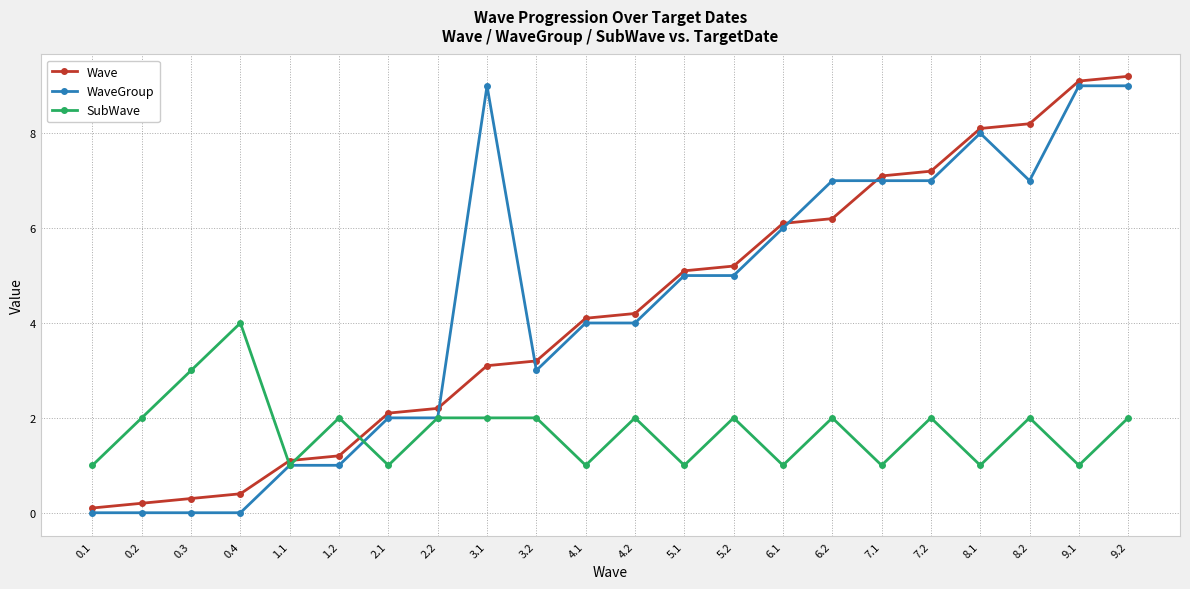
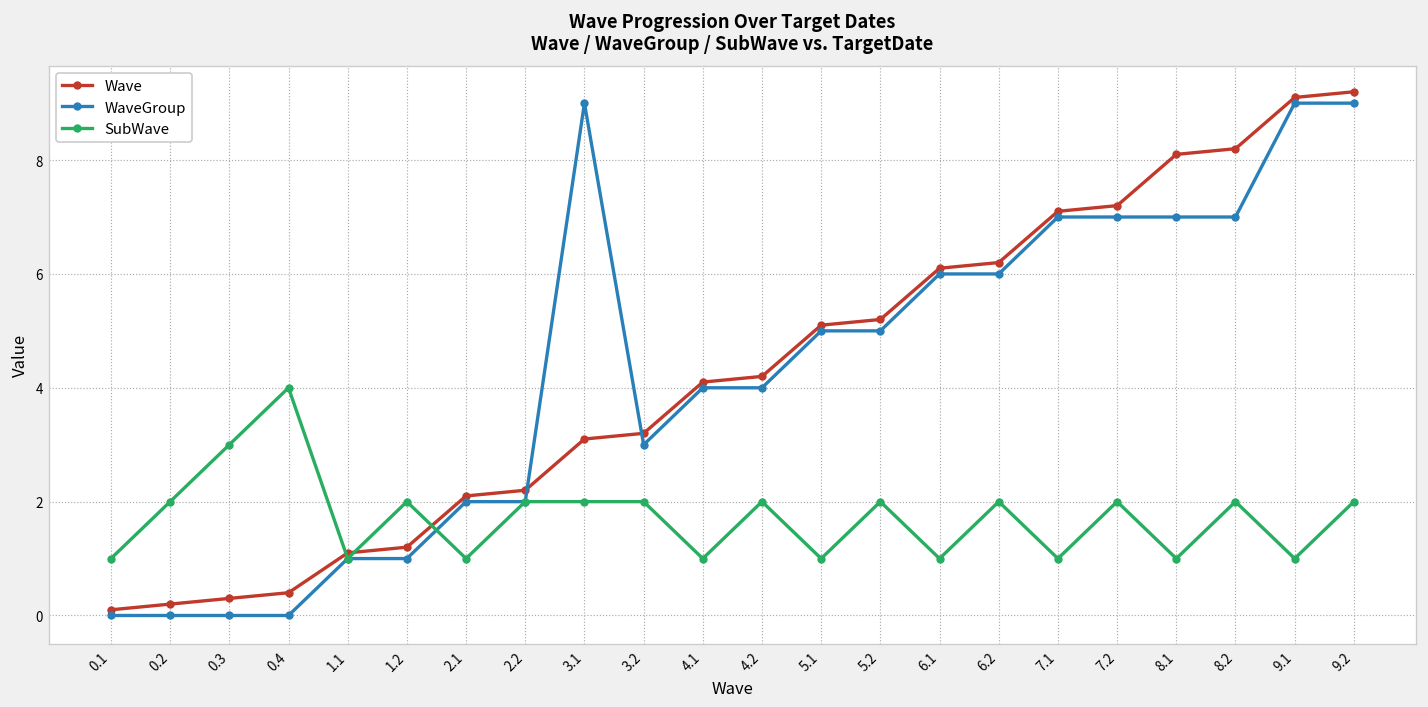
  {
    "Wave": {
      "0.1": 0.1,
      "0.2": 0.2,
      "0.3": 0.3,
      "0.4": 0.4,
      "1.1": 1.1,
      "1.2": 1.2,
      "2.1": 2.1,
      "2.2": 2.2,
      "3.1": 3.1,
      "3.2": 3.2,
      "4.1": 4.1,
      "4.2": 4.2,
      "5.1": 5.1,
      "5.2": 5.2,
      "6.1": 6.1,
      "6.2": 6.2,
      "7.1": 7.1,
      "7.2": 7.2,
      "8.1": 8.1,
      "8.2": 8.2,
      "9.1": 9.1,
      "9.2": 9.2
    },
    "WaveGroup": {
      "0.1": 0,
      "0.2": 0,
      "0.3": 0,
      "0.4": 0,
      "1.2": 1,
      "2.1": 2,
      "3.1": 9,
      "3.2": 3,
      "4.1": 4,
      "4.2": 4,
      "5.1": 5,
      "5.2": 5,
      "6.1": 6,
-     "6.2": 7,
+     "6.2": 6,
      "7.1": 7,
      "7.2": 7,
-     "8.1": 8,
+     "8.1": 7,
      "8.2": 7,
      "9.1": 9,
      "9.2": 9
    },
    "SubWave": {
      "0.1": 1,
      "0.2": 2,
      "0.3": 3,
      "0.4": 4,
      "1.2": 2,
      "2.1": 1,
      "3.1": 2,
      "3.2": 2,
      "4.1": 1,
      "4.2": 2,
      "5.1": 1,
      "5.2": 2,
      "6.1": 1,
      "6.2": 2,
      "7.1": 1,
      "7.2": 2,
      "8.1": 1,
      "8.2": 2,
      "9.1": 1,
      "9.2": 2
    }
  }
